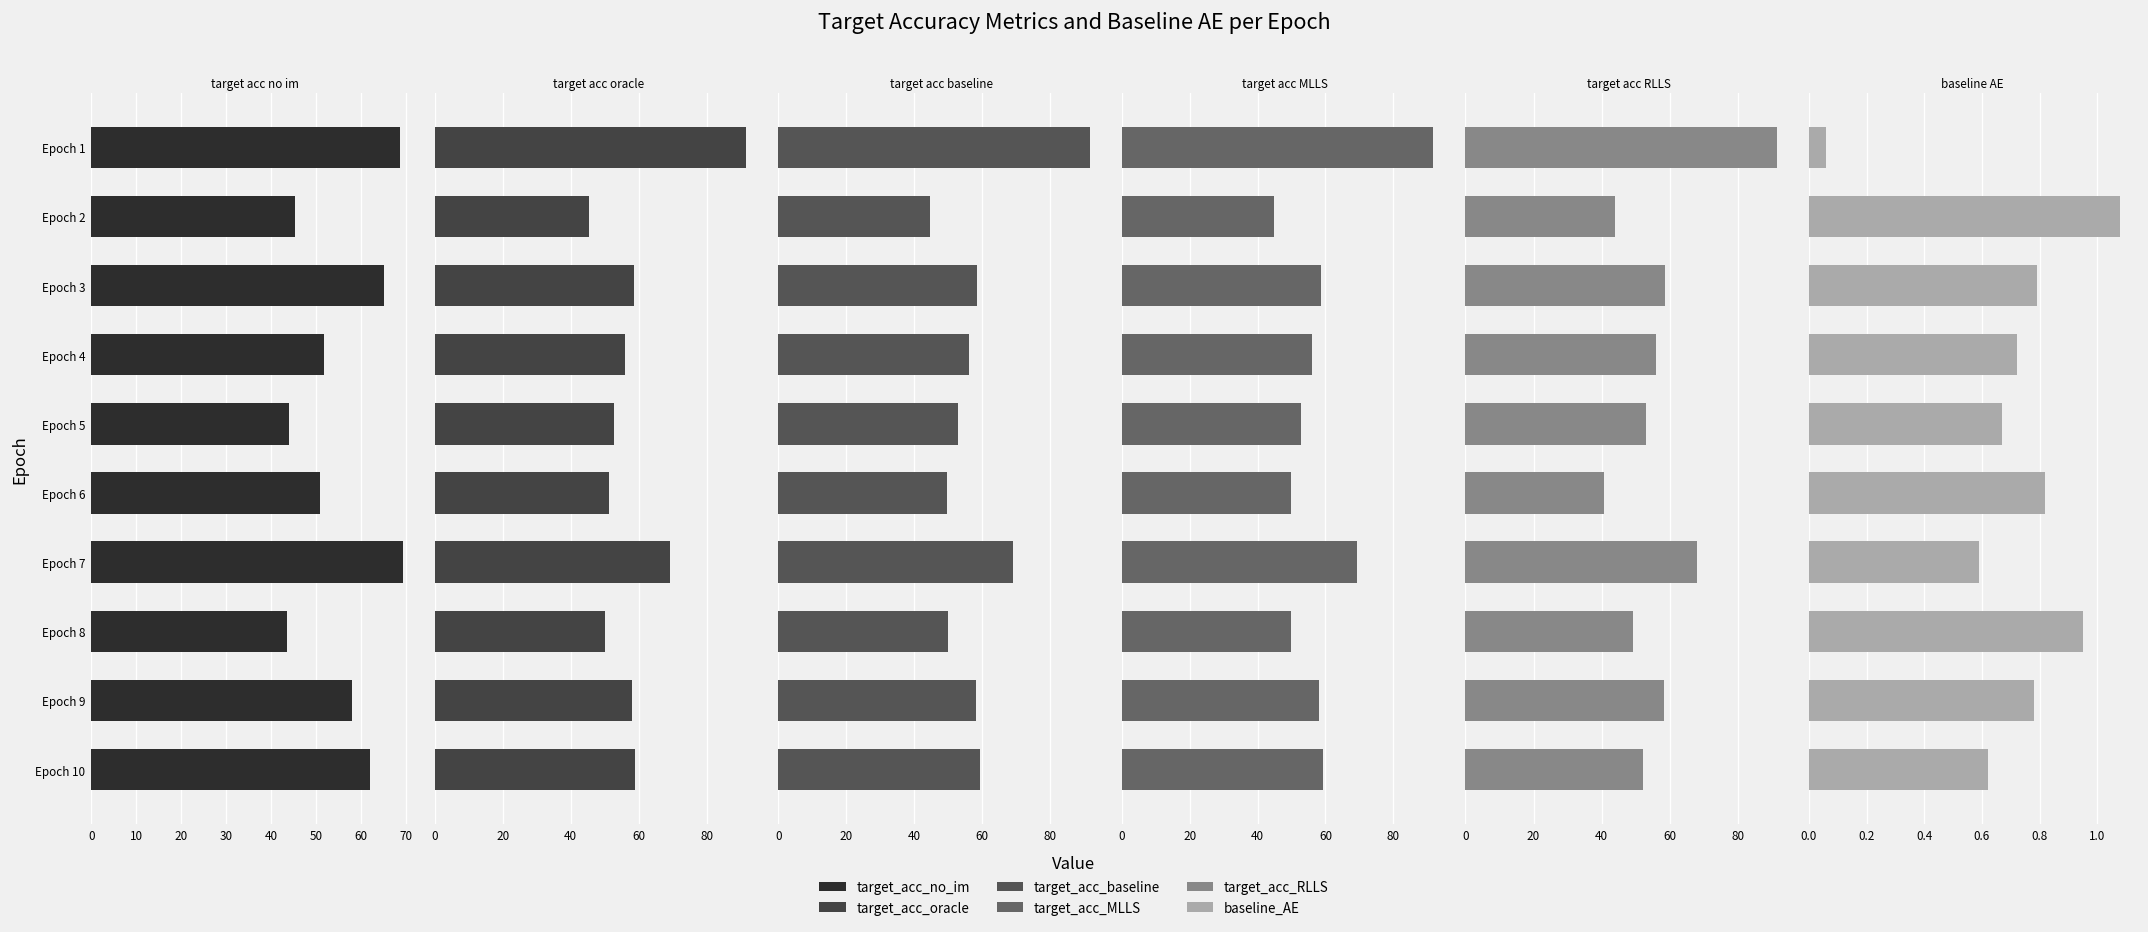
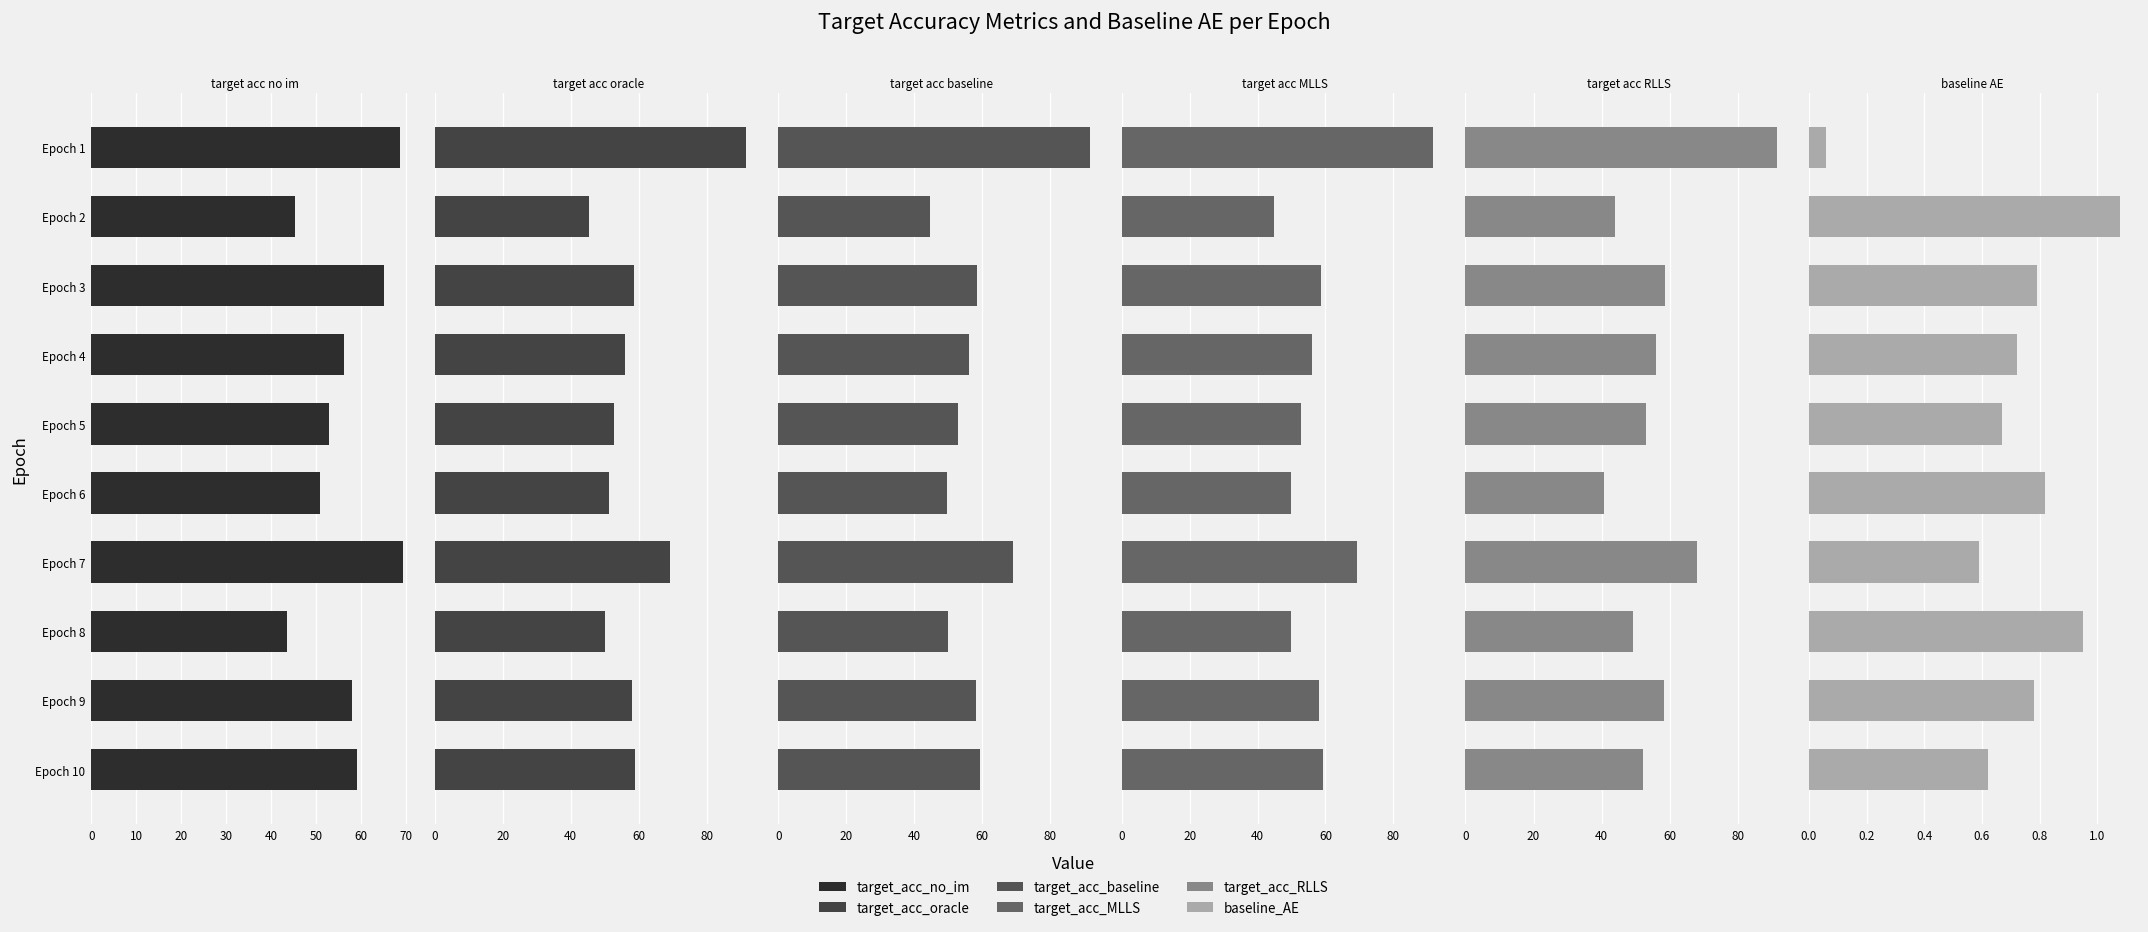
  {
    "target acc no im": {
      "Epoch 1": 69,
      "Epoch 2": 45,
      "Epoch 3": 65,
-     "Epoch 4": 52,
-     "Epoch 5": 44,
+     "Epoch 4": 56,
+     "Epoch 5": 53,
      "Epoch 6": 51,
      "Epoch 7": 69,
      "Epoch 8": 44,
      "Epoch 9": 58,
-     "Epoch 10": 62
+     "Epoch 10": 59
    }
  }
